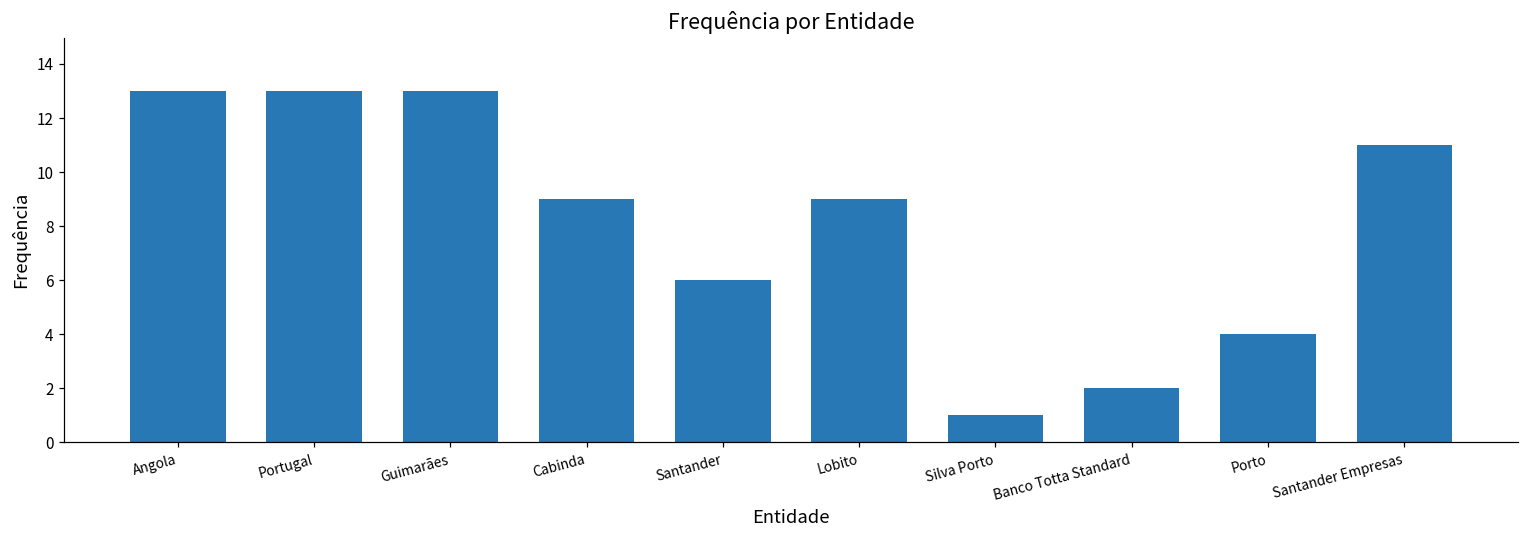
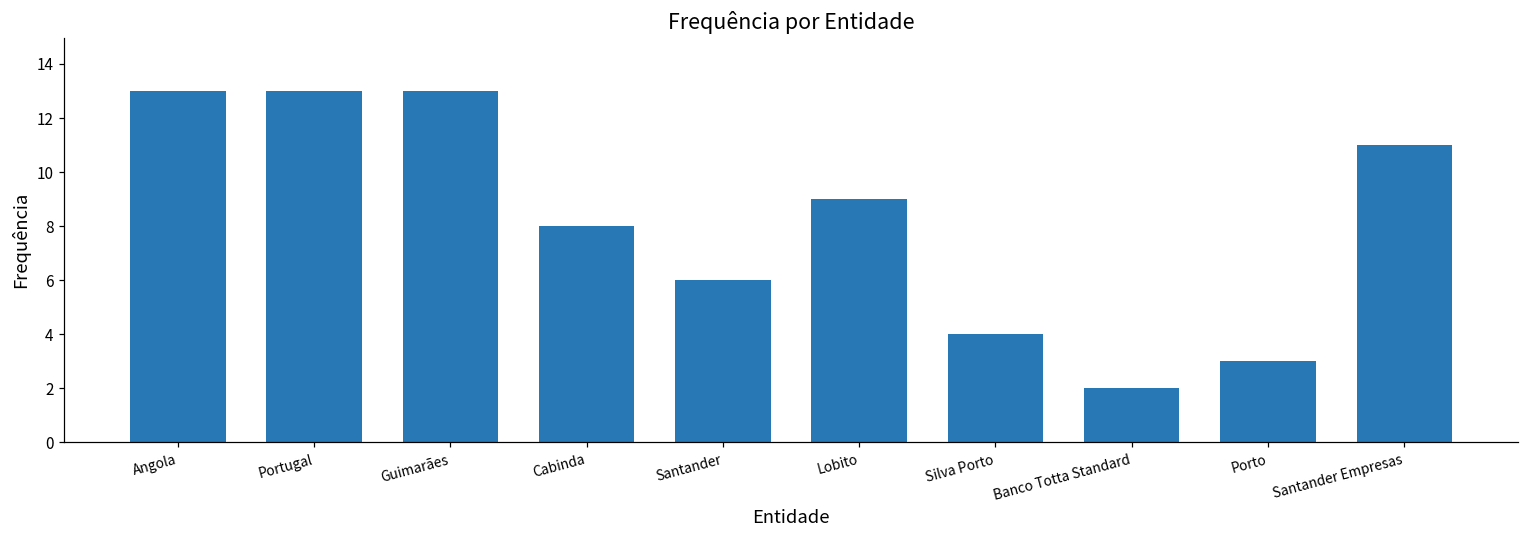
  {
    "Angola": 13,
    "Portugal": 13,
    "Guimarães": 13,
-   "Cabinda": 9,
+   "Cabinda": 8,
    "Santander": 6,
    "Lobito": 9,
-   "Silva Porto": 1,
+   "Silva Porto": 4,
    "Banco Totta Standard": 2,
-   "Porto": 4,
+   "Porto": 3,
    "Santander Empresas": 11
  }
